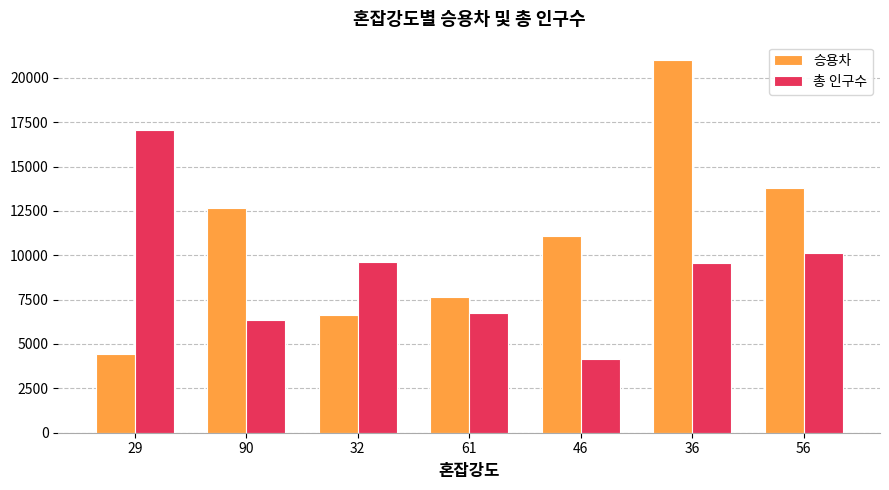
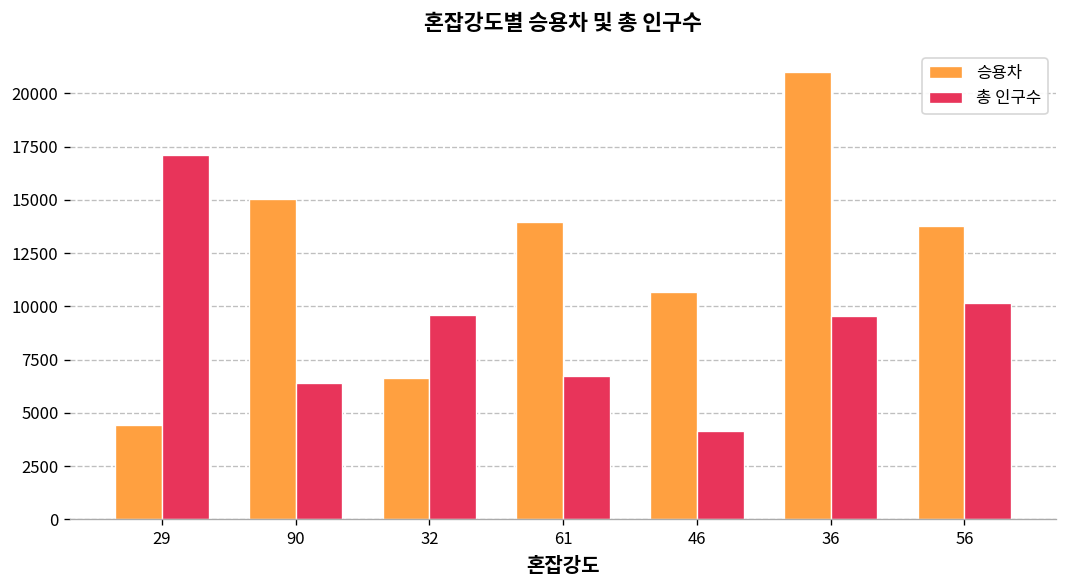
  {
    "승용차": {
      "29": 4400,
-     "90": 12700,
+     "90": 15000,
      "32": 6600,
-     "61": 7700,
-     "46": 11100,
+     "61": 14000,
+     "46": 10700,
      "36": 21000,
      "56": 13800
    },
    "총 인구수": {
      "29": 17100,
      "90": 6400,
      "32": 9600,
      "61": 6700,
      "46": 4100,
      "36": 9500,
      "56": 10100
    }
  }
